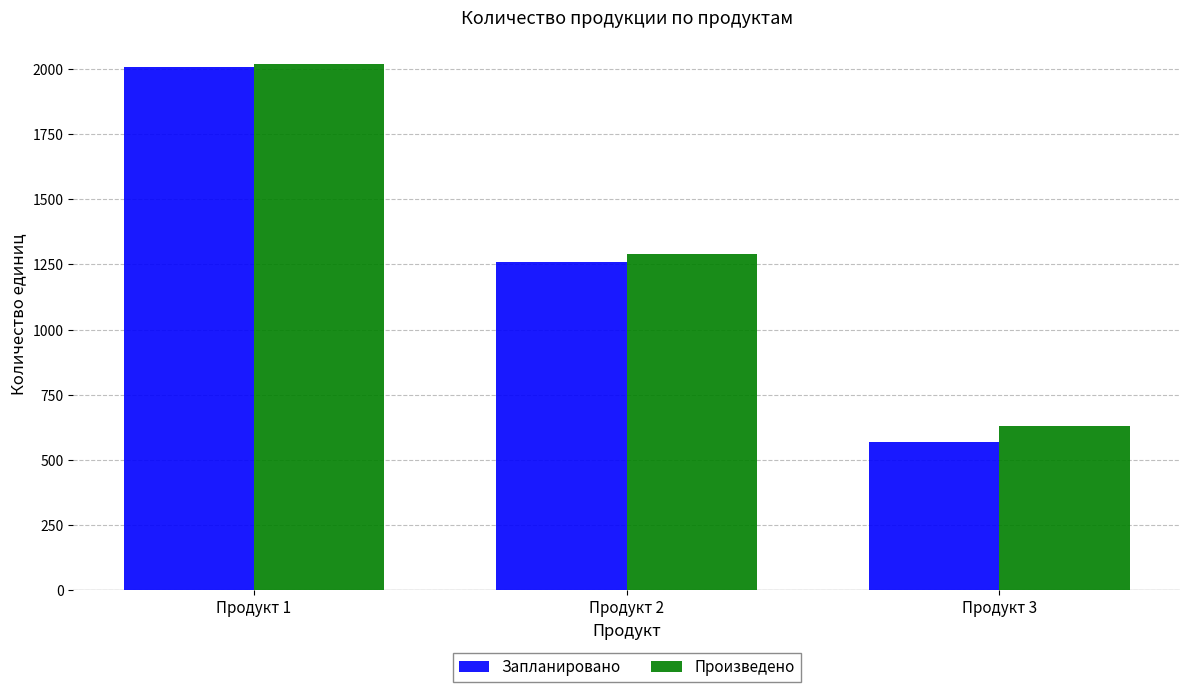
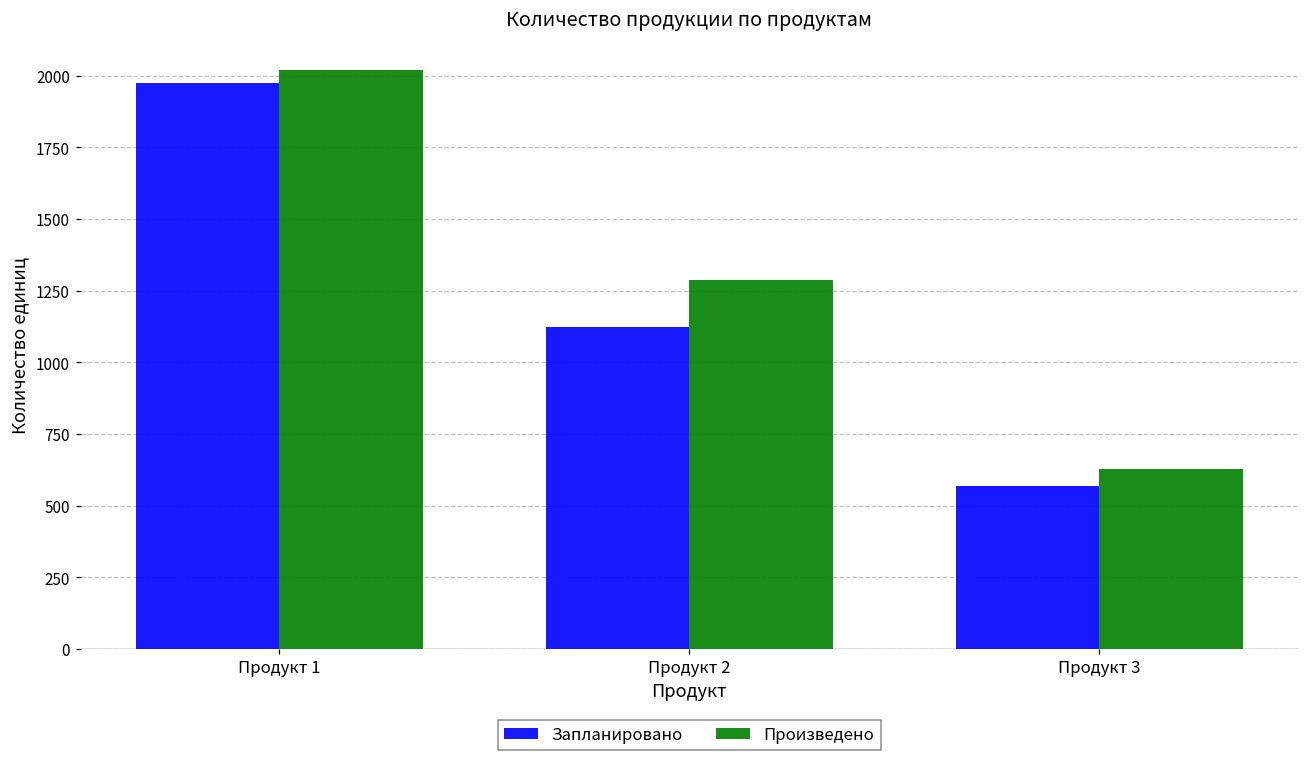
  {
    "Запланировано": {
-     "Продукт 1": 2010,
-     "Продукт 2": 1260,
+     "Продукт 1": 1970,
+     "Продукт 2": 1120,
      "Продукт 3": 570
    },
    "Произведено": {
      "Продукт 1": 2020,
      "Продукт 2": 1290,
      "Продукт 3": 630
    }
  }
